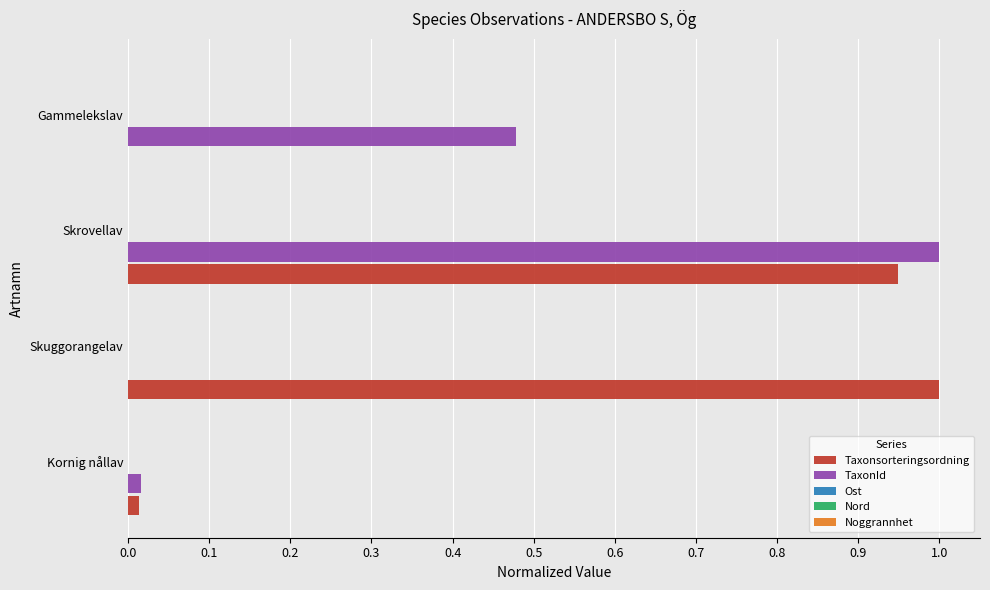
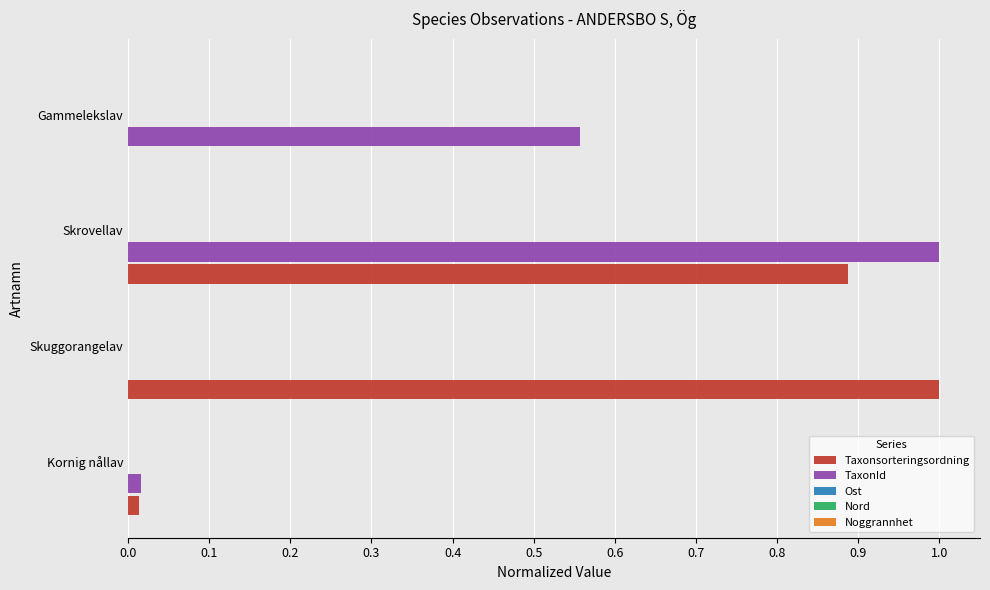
  {
    "Taxonsorteringsordning": {
      "Gammelekslav": 0.00,
-     "Skrovellav": 0.95,
+     "Skrovellav": 0.89,
      "Skuggorangelav": 1.00,
      "Kornig nållav": 0.01
    },
    "TaxonId": {
-     "Gammelekslav": 0.48,
+     "Gammelekslav": 0.56,
      "Skrovellav": 1.00,
      "Skuggorangelav": 0.00,
      "Kornig nållav": 0.02
    },
    "Ost": {
      "Gammelekslav": 0.00,
      "Skrovellav": 0.00,
      "Skuggorangelav": 0.00,
      "Kornig nållav": 0.00
    },
    "Nord": {
      "Gammelekslav": 0.00,
      "Skrovellav": 0.00,
      "Skuggorangelav": 0.00,
      "Kornig nållav": 0.00
    },
    "Noggrannhet": {
      "Gammelekslav": 0.00,
      "Skrovellav": 0.00,
      "Skuggorangelav": 0.00,
      "Kornig nållav": 0.00
    }
  }
